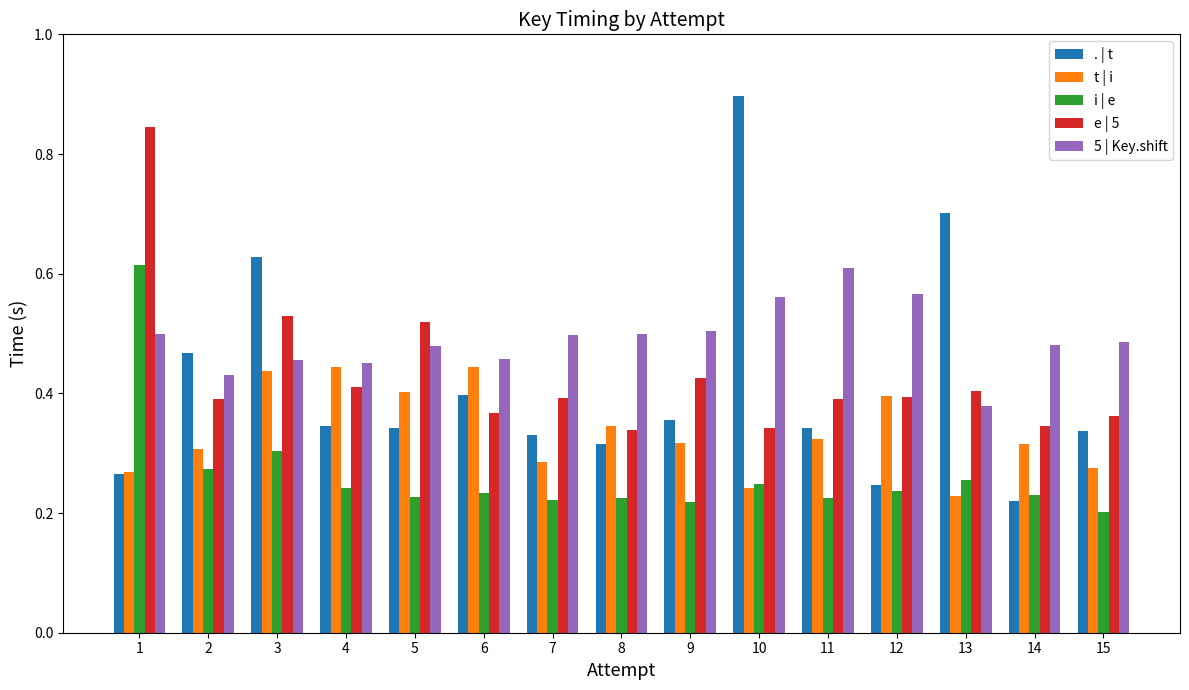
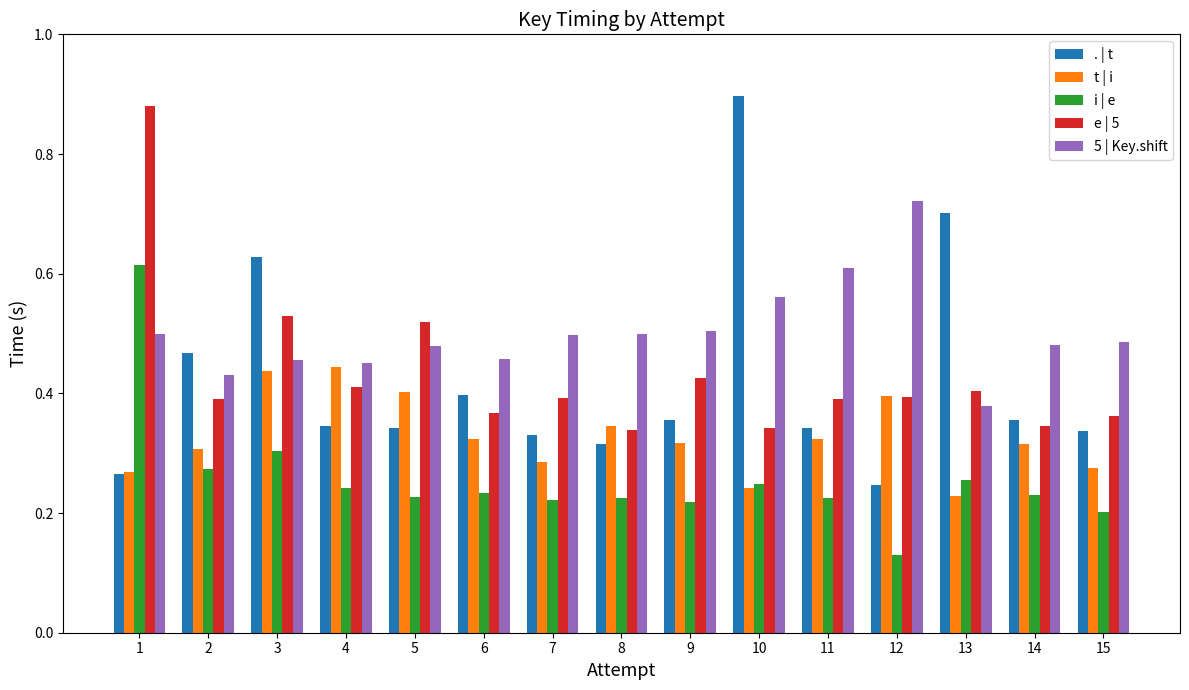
  {
    ". | t": {
      "1": 0.26,
      "2": 0.47,
      "3": 0.63,
      "4": 0.35,
      "5": 0.34,
      "6": 0.40,
      "7": 0.33,
      "8": 0.32,
      "9": 0.36,
      "10": 0.90,
      "11": 0.34,
      "12": 0.25,
      "13": 0.70,
-     "14": 0.22,
+     "14": 0.36,
      "15": 0.34
    },
    "t | i": {
      "1": 0.27,
      "2": 0.31,
      "3": 0.44,
      "4": 0.44,
      "5": 0.40,
-     "6": 0.44,
+     "6": 0.32,
      "7": 0.29,
      "8": 0.35,
      "9": 0.32,
      "10": 0.24,
      "11": 0.32,
      "12": 0.40,
      "13": 0.23,
      "14": 0.32,
      "15": 0.27
    },
    "i | e": {
      "1": 0.61,
      "2": 0.27,
      "3": 0.30,
      "4": 0.24,
      "5": 0.23,
      "6": 0.23,
      "7": 0.22,
      "8": 0.23,
      "9": 0.22,
      "10": 0.25,
      "11": 0.23,
-     "12": 0.24,
+     "12": 0.13,
      "13": 0.25,
      "14": 0.23,
      "15": 0.20
    },
    "e | 5": {
-     "1": 0.84,
+     "1": 0.88,
      "2": 0.39,
      "3": 0.53,
      "4": 0.41,
      "5": 0.52,
      "6": 0.37,
      "7": 0.39,
      "8": 0.34,
      "9": 0.43,
      "10": 0.34,
      "11": 0.39,
      "12": 0.39,
      "13": 0.40,
      "14": 0.35,
      "15": 0.36
    },
    "5 | Key.shift": {
      "1": 0.50,
      "2": 0.43,
      "3": 0.46,
      "4": 0.45,
      "5": 0.48,
      "6": 0.46,
      "7": 0.50,
      "8": 0.50,
      "9": 0.50,
      "10": 0.56,
      "11": 0.61,
-     "12": 0.57,
+     "12": 0.72,
      "13": 0.38,
      "14": 0.48,
      "15": 0.49
    }
  }
